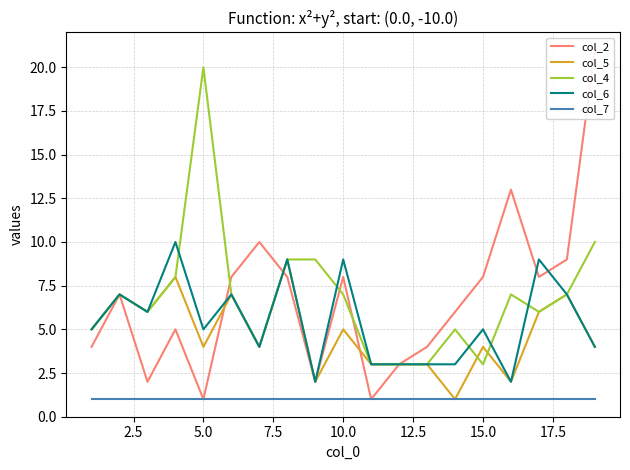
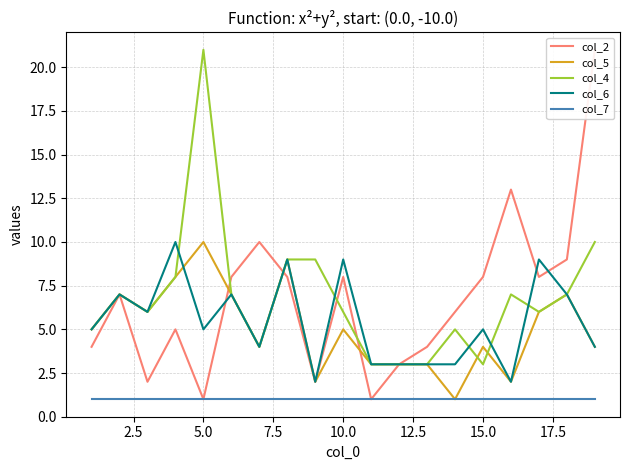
  {
    "col_2": {
      "10.0": 8,
      "15.0": 8
    },
    "col_5": {
-     "5.0": 4,
+     "5.0": 10,
      "10.0": 5,
      "15.0": 4
    },
    "col_4": {
-     "5.0": 20,
-     "10.0": 7,
+     "5.0": 21,
+     "10.0": 6,
      "15.0": 3
    },
    "col_6": {
      "5.0": 5,
      "10.0": 9,
      "15.0": 5
    },
    "col_7": {
      "10.0": 1,
      "15.0": 1
    }
  }
